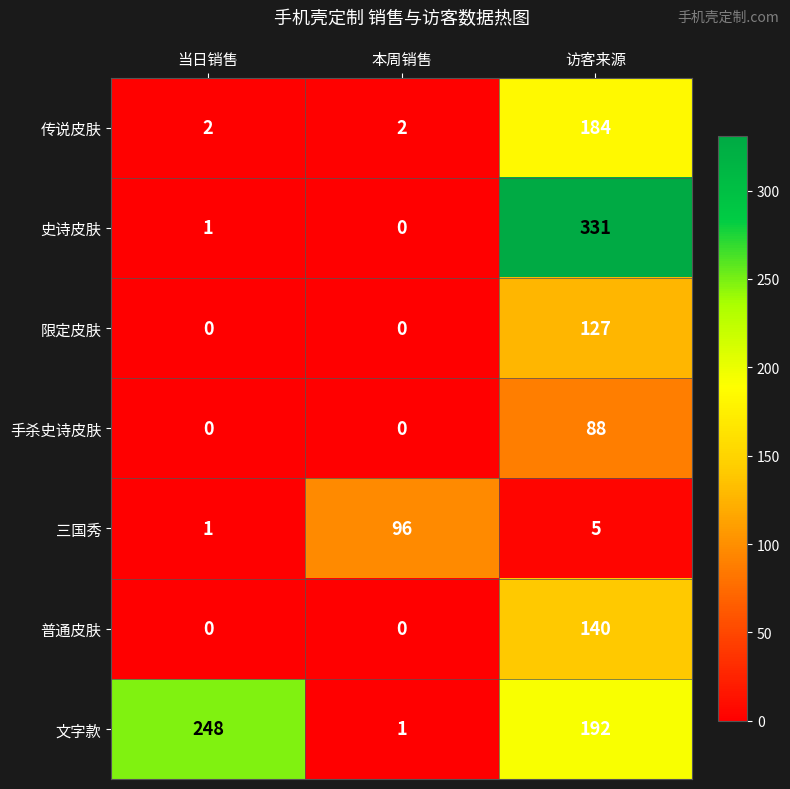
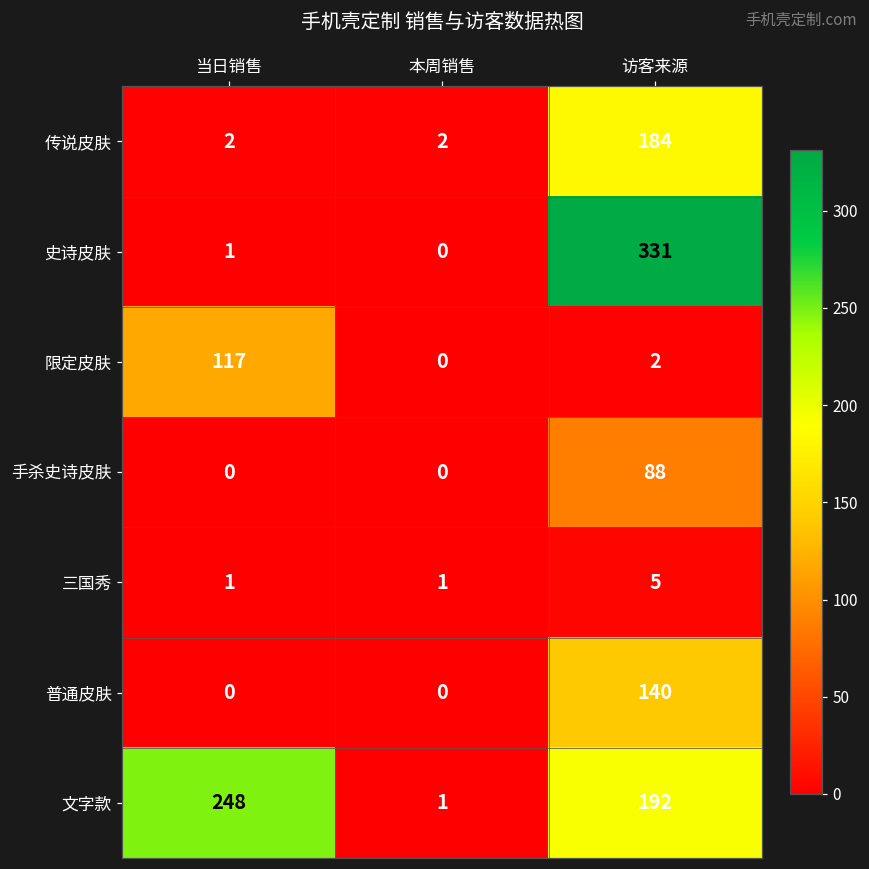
  {
    "传说皮肤": {
      "当日销售": 2,
      "本周销售": 2,
      "访客来源": 184
    },
    "史诗皮肤": {
      "当日销售": 1,
      "本周销售": 0,
      "访客来源": 331
    },
    "限定皮肤": {
-     "当日销售": 0,
+     "当日销售": 117,
      "本周销售": 0,
-     "访客来源": 127
+     "访客来源": 2
    },
    "手杀史诗皮肤": {
      "当日销售": 0,
      "本周销售": 0,
      "访客来源": 88
    },
    "三国秀": {
      "当日销售": 1,
-     "本周销售": 96,
+     "本周销售": 1,
      "访客来源": 5
    },
    "普通皮肤": {
      "当日销售": 0,
      "本周销售": 0,
      "访客来源": 140
    },
    "文字款": {
      "当日销售": 248,
      "本周销售": 1,
      "访客来源": 192
    }
  }
